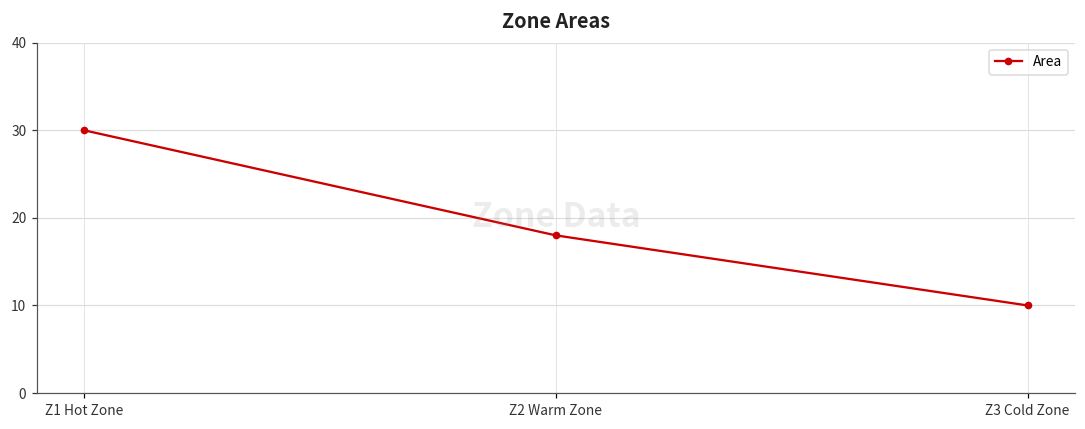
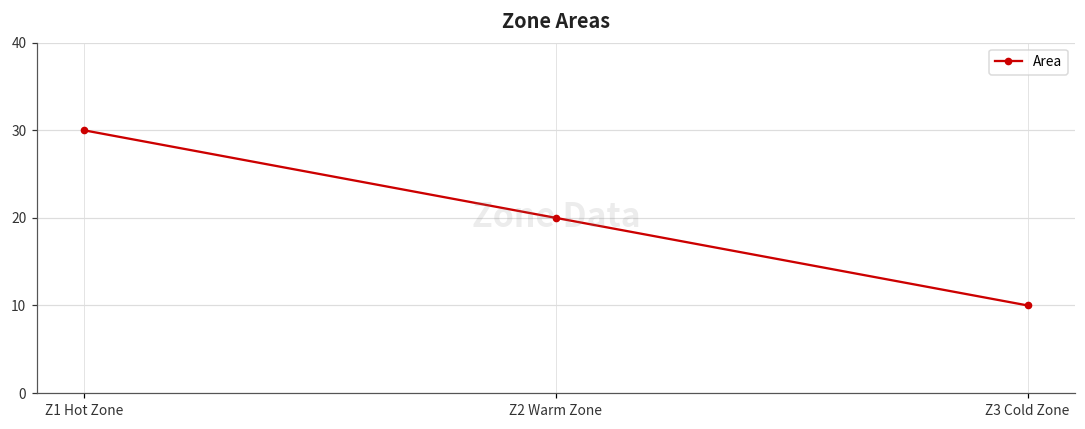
  {
    "Z1 Hot Zone": 30,
-   "Z2 Warm Zone": 18,
+   "Z2 Warm Zone": 20,
    "Z3 Cold Zone": 10
  }
